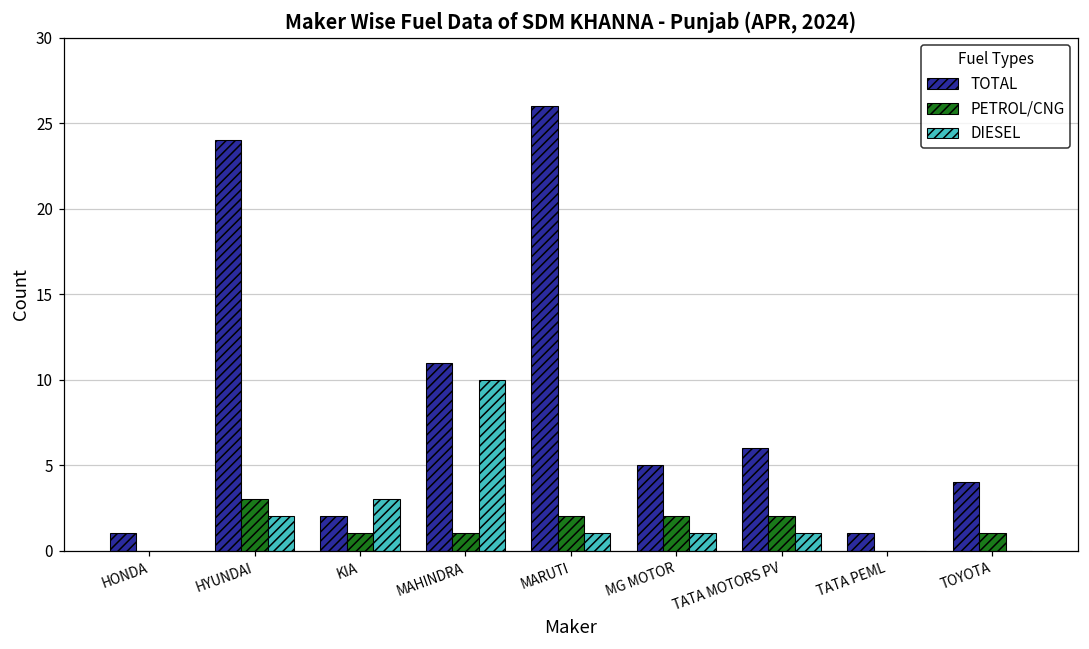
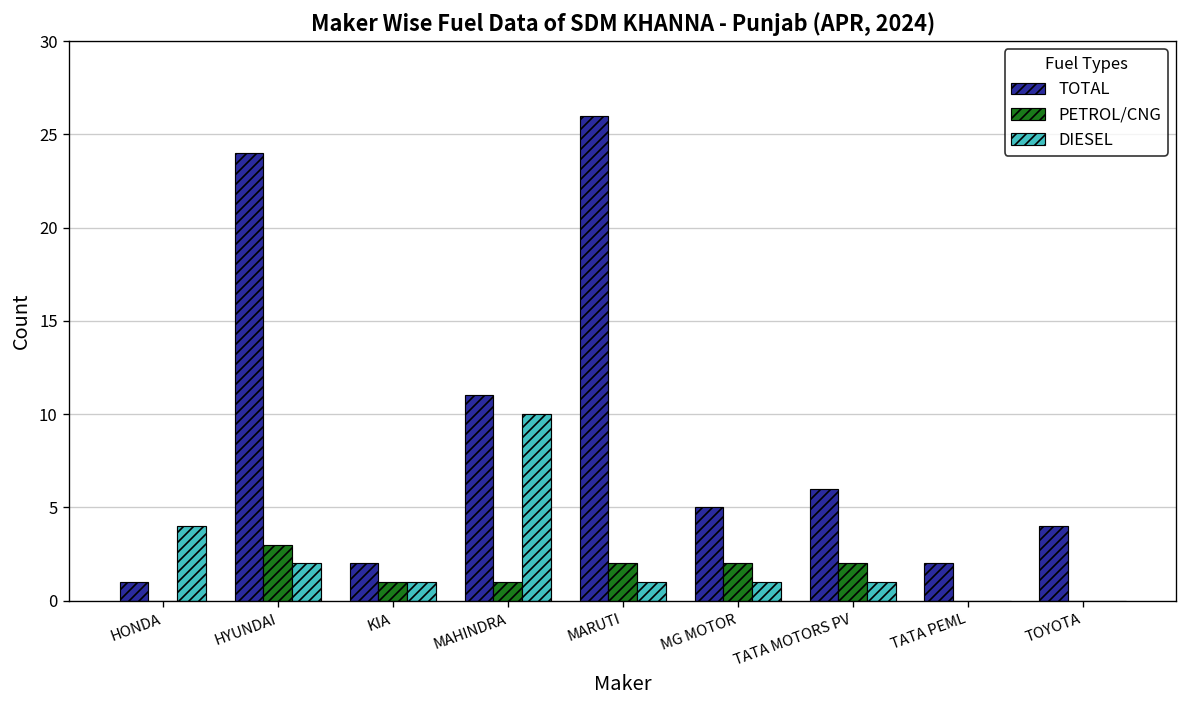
  {
    "TOTAL": {
      "HONDA": 1,
      "HYUNDAI": 24,
      "KIA": 2,
      "MAHINDRA": 11,
      "MARUTI": 26,
      "MG MOTOR": 5,
      "TATA MOTORS PV": 6,
-     "TATA PEML": 1,
+     "TATA PEML": 2,
      "TOYOTA": 4
    },
    "PETROL/CNG": {
      "HONDA": 0,
      "HYUNDAI": 3,
      "KIA": 1,
      "MAHINDRA": 1,
      "MARUTI": 2,
      "MG MOTOR": 2,
      "TATA MOTORS PV": 2,
      "TATA PEML": 0,
-     "TOYOTA": 1
+     "TOYOTA": 0
    },
    "DIESEL": {
-     "HONDA": 0,
+     "HONDA": 4,
      "HYUNDAI": 2,
-     "KIA": 3,
+     "KIA": 1,
      "MAHINDRA": 10,
      "MARUTI": 1,
      "MG MOTOR": 1,
      "TATA MOTORS PV": 1,
      "TATA PEML": 0,
      "TOYOTA": 0
    }
  }
